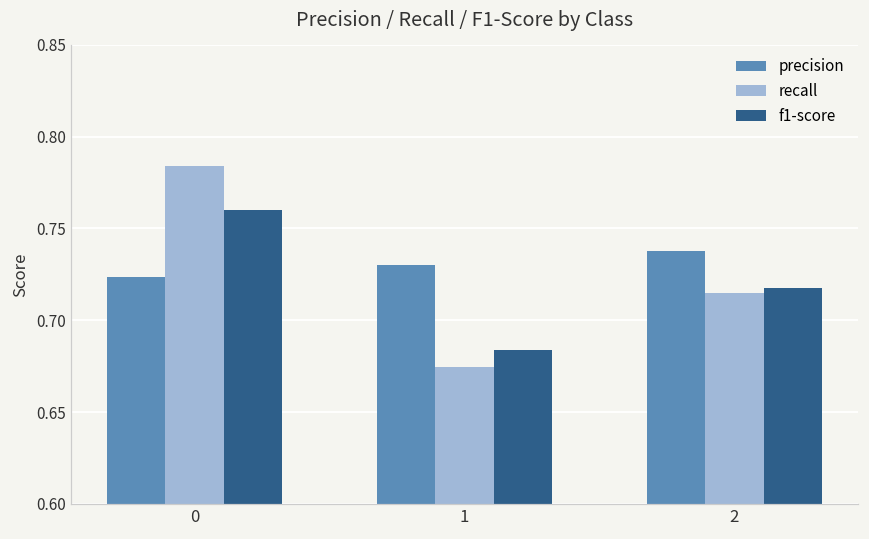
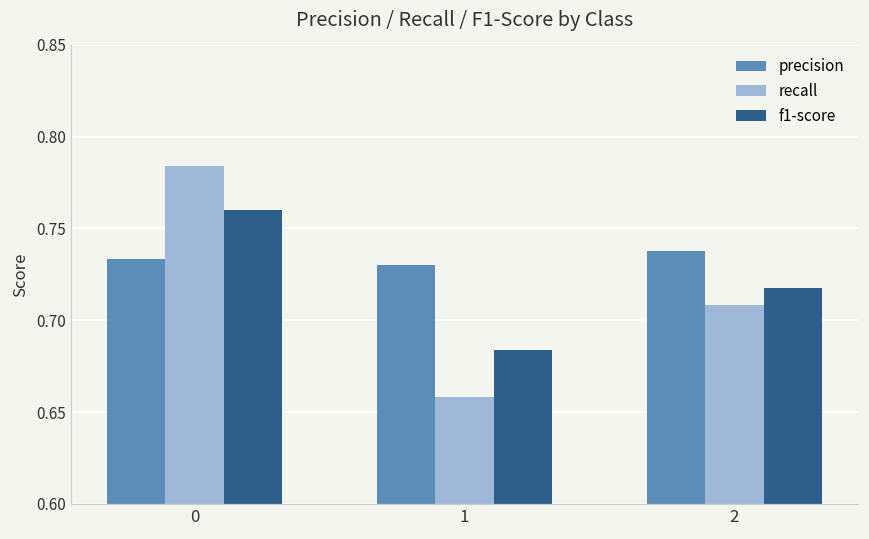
  {
    "precision": {
-     "0": 0.723,
+     "0": 0.734,
      "1": 0.730,
      "2": 0.738
    },
    "recall": {
      "0": 0.784,
-     "1": 0.675,
-     "2": 0.715
+     "1": 0.658,
+     "2": 0.708
    },
    "f1-score": {
      "0": 0.760,
      "1": 0.684,
      "2": 0.718
    }
  }
